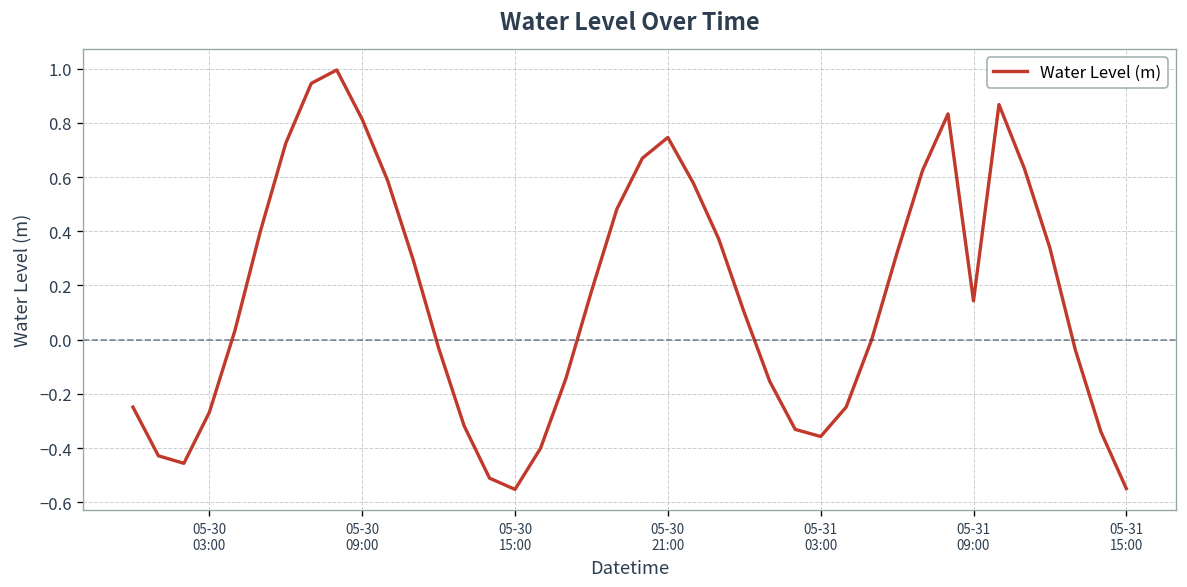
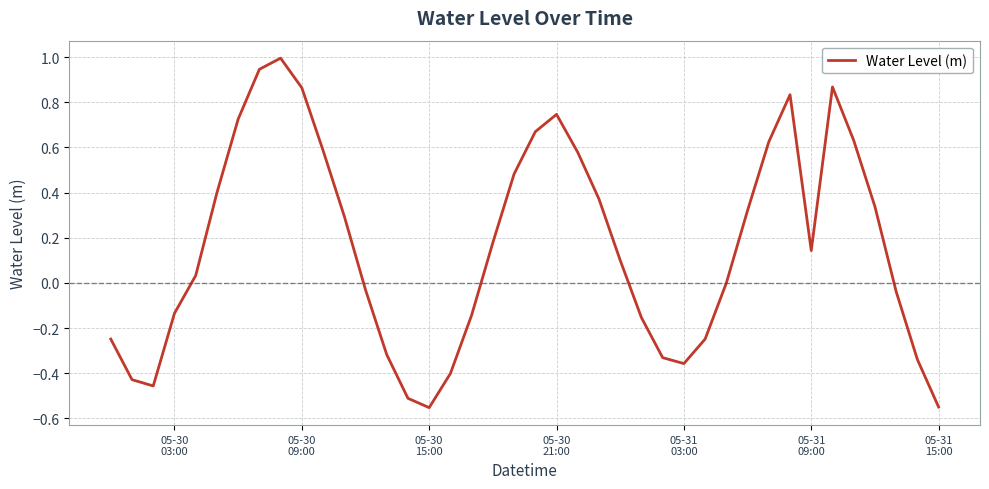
  {
-   "05-30 03:00": -0.27,
-   "05-30 09:00": 0.81,
+   "05-30 03:00": -0.13,
+   "05-30 09:00": 0.86,
    "05-30 15:00": -0.55,
    "05-30 21:00": 0.75,
    "05-31 03:00": -0.36,
    "05-31 09:00": 0.14,
    "05-31 15:00": -0.55
  }
